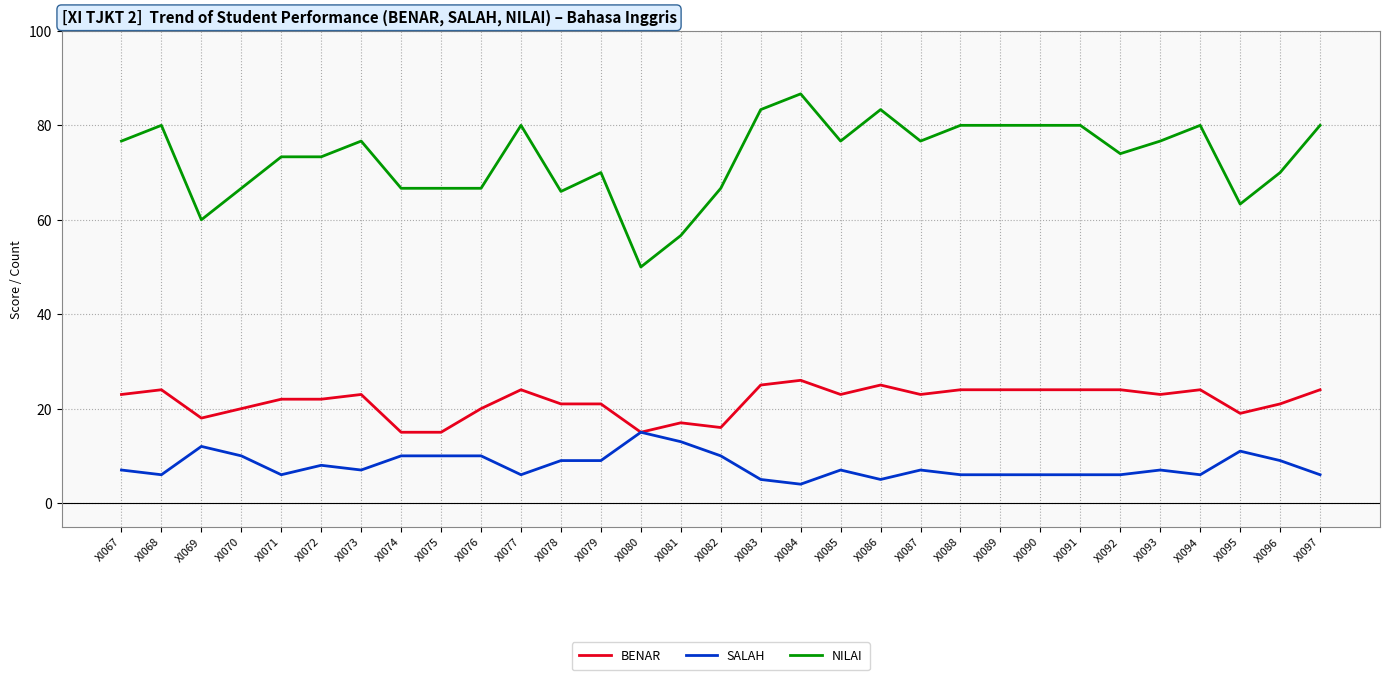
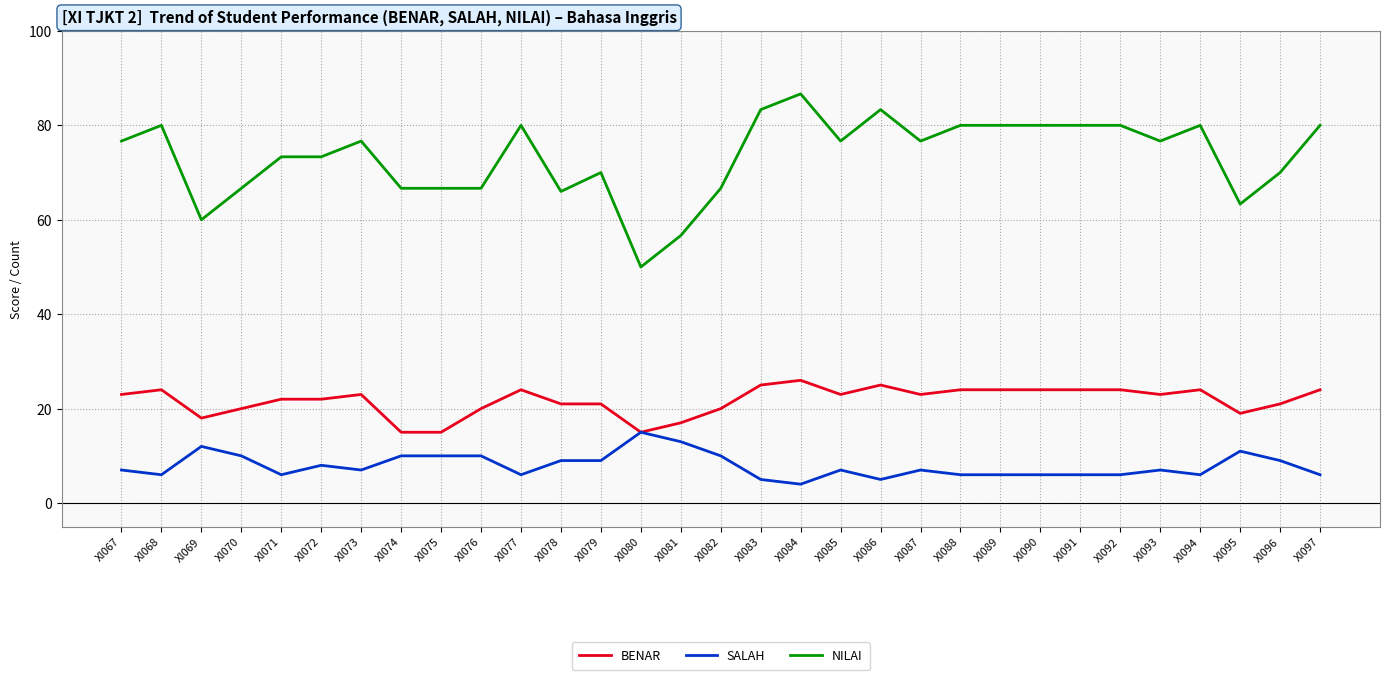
  {
    "BENAR": {
      "XI067": 23,
      "XI068": 24,
      "XI069": 18,
      "XI070": 20,
      "XI071": 22,
      "XI072": 22,
      "XI073": 23,
      "XI074": 15,
      "XI075": 15,
      "XI076": 20,
      "XI077": 24,
      "XI078": 21,
      "XI079": 21,
      "XI081": 17,
-     "XI082": 16,
+     "XI082": 20,
      "XI083": 25,
      "XI084": 26,
      "XI085": 23,
      "XI086": 25,
      "XI087": 23,
      "XI088": 24,
      "XI089": 24,
      "XI090": 24,
      "XI091": 24,
      "XI092": 24,
      "XI093": 23,
      "XI094": 24,
      "XI095": 19,
      "XI096": 21,
      "XI097": 24
    },
    "SALAH": {
      "XI067": 7,
      "XI068": 6,
      "XI069": 12,
      "XI070": 10,
      "XI071": 6,
      "XI072": 8,
      "XI073": 7,
      "XI074": 10,
      "XI075": 10,
      "XI076": 10,
      "XI077": 6,
      "XI078": 9,
      "XI079": 9,
      "XI081": 13,
      "XI082": 10,
      "XI083": 5,
      "XI084": 4,
      "XI085": 7,
      "XI086": 5,
      "XI087": 7,
      "XI088": 6,
      "XI089": 6,
      "XI090": 6,
      "XI091": 6,
      "XI092": 6,
      "XI093": 7,
      "XI094": 6,
      "XI095": 11,
      "XI096": 9,
      "XI097": 6
    },
    "NILAI": {
      "XI067": 77,
      "XI068": 80,
      "XI069": 60,
      "XI070": 67,
      "XI071": 73,
      "XI072": 73,
      "XI073": 77,
      "XI074": 67,
      "XI075": 67,
      "XI076": 67,
      "XI077": 80,
      "XI078": 66,
      "XI079": 70,
      "XI080": 50,
      "XI081": 57,
      "XI082": 67,
      "XI083": 83,
      "XI084": 87,
      "XI085": 77,
      "XI086": 83,
      "XI087": 77,
      "XI088": 80,
      "XI089": 80,
      "XI090": 80,
      "XI091": 80,
-     "XI092": 74,
+     "XI092": 80,
      "XI093": 77,
      "XI094": 80,
      "XI095": 63,
      "XI096": 70,
      "XI097": 80
    }
  }
